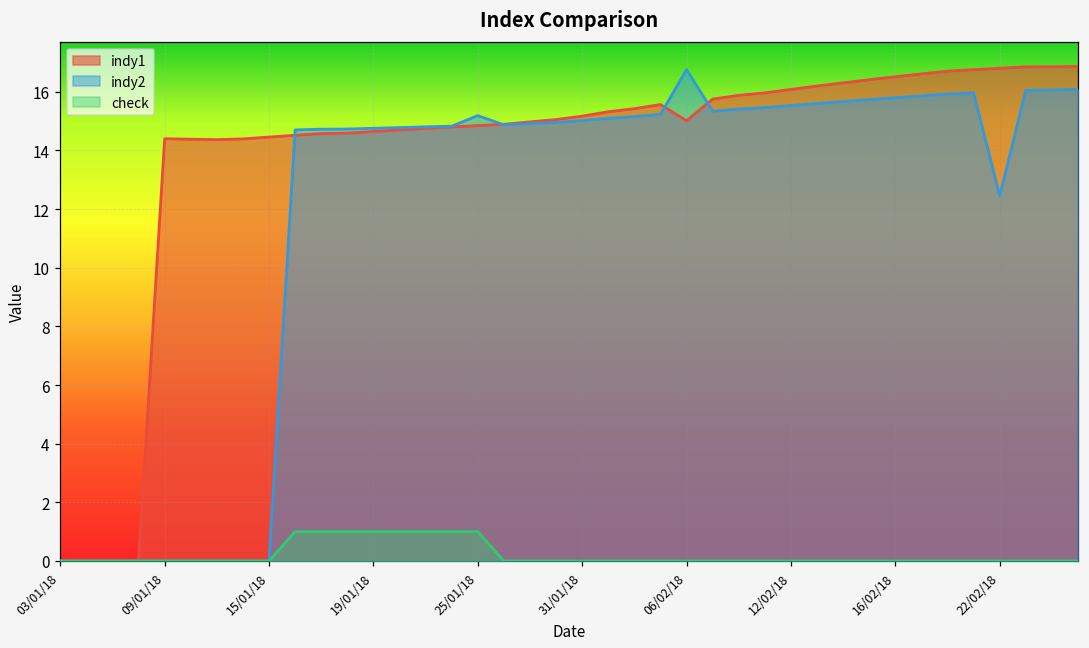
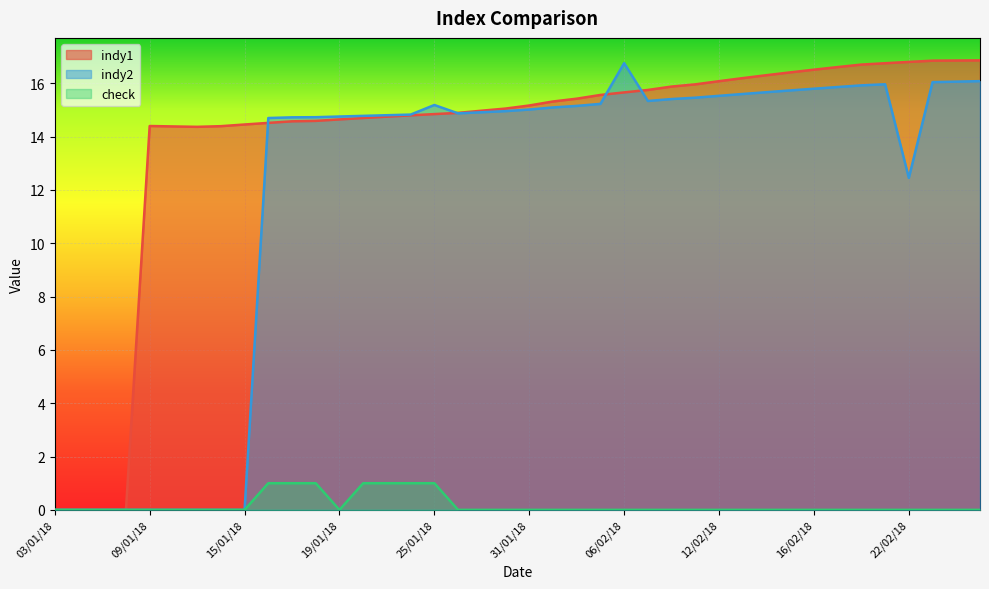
  {
    "indy1": {
      "09/01/18": 14.4,
      "15/01/18": 14.5,
      "19/01/18": 14.6,
      "25/01/18": 14.8,
      "31/01/18": 15.2,
-     "06/02/18": 15.0,
+     "06/02/18": 15.7,
      "12/02/18": 16.1,
      "16/02/18": 16.5,
      "22/02/18": 16.8
    },
    "indy2": {
      "19/01/18": 14.8,
      "25/01/18": 15.2,
      "31/01/18": 15.0,
      "06/02/18": 16.8,
      "12/02/18": 15.5,
      "16/02/18": 15.8,
      "22/02/18": 12.5
    },
    "check": {
-     "19/01/18": 1,
+     "19/01/18": 0,
      "25/01/18": 1,
      "31/01/18": 0,
      "06/02/18": 0,
      "12/02/18": 0,
      "16/02/18": 0,
      "22/02/18": 0
    }
  }
